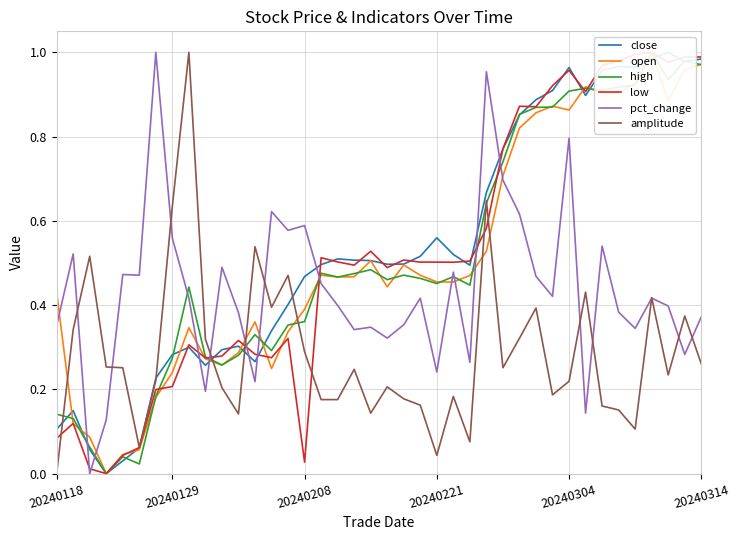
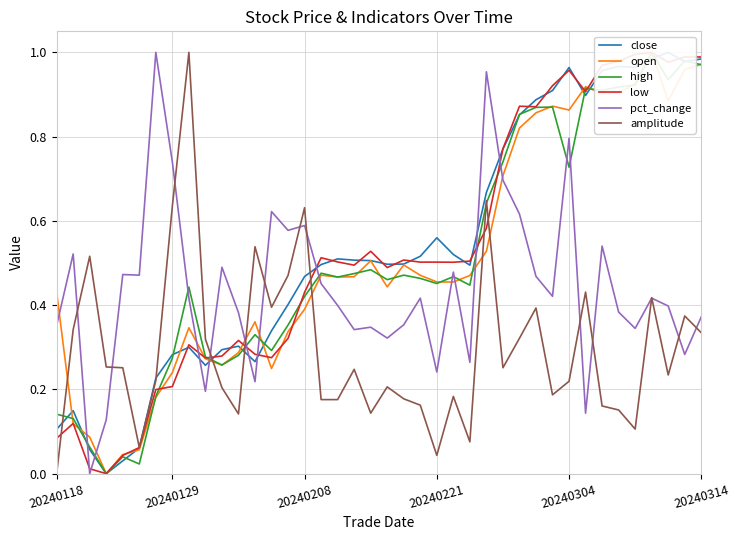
  {
    "close": {
      "20240118": 0.11,
      "20240129": 0.28,
      "20240208": 0.47,
      "20240221": 0.56,
      "20240304": 0.96
    },
    "open": {
      "20240118": 0.43,
      "20240129": 0.24,
      "20240208": 0.39,
      "20240304": 0.86
    },
    "high": {
      "20240118": 0.14,
      "20240129": 0.27,
-     "20240208": 0.36,
-     "20240304": 0.91
+     "20240208": 0.42,
+     "20240304": 0.73
    },
    "low": {
      "20240118": 0.08,
      "20240129": 0.21,
-     "20240208": 0.03,
+     "20240208": 0.43,
      "20240221": 0.50,
      "20240304": 0.96
    },
    "pct_change": {
      "20240118": 0.35,
-     "20240129": 0.56,
+     "20240129": 0.74,
      "20240208": 0.59,
      "20240221": 0.24,
      "20240304": 0.80,
      "20240314": 0.37
    },
    "amplitude": {
      "20240118": 0.00,
      "20240129": 0.64,
-     "20240208": 0.29,
+     "20240208": 0.63,
      "20240221": 0.04,
      "20240304": 0.22,
-     "20240314": 0.26
+     "20240314": 0.33
    }
  }
